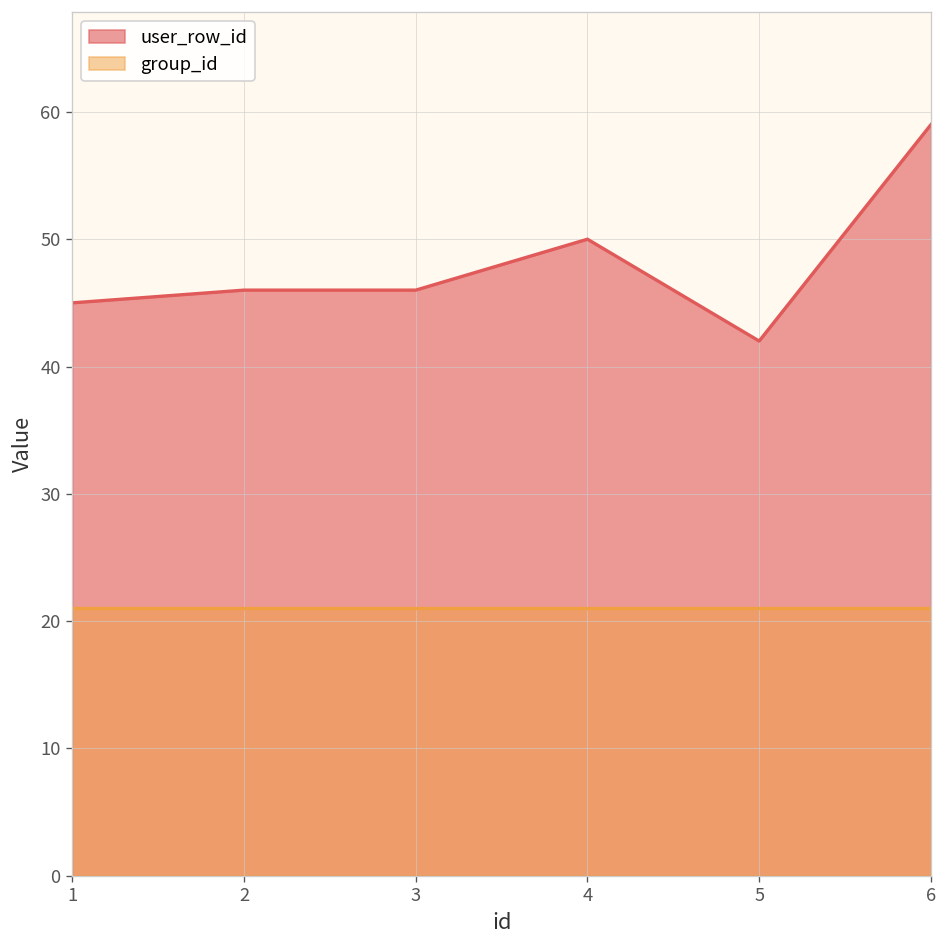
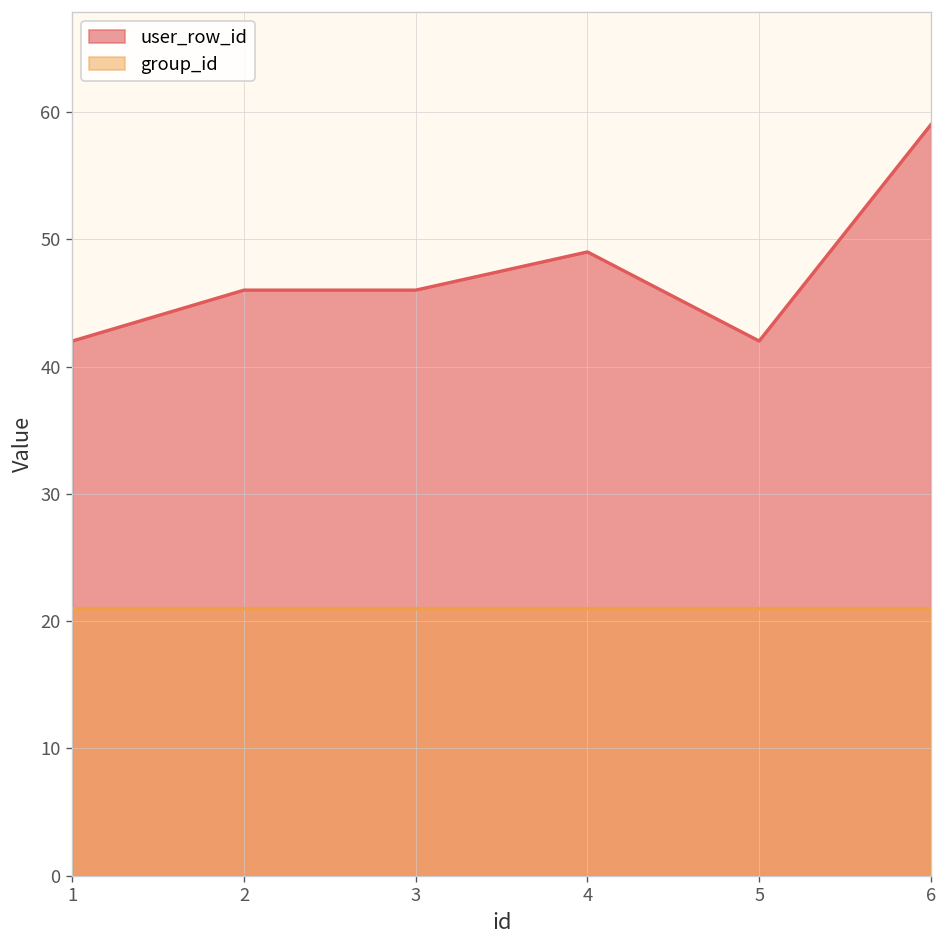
  {
    "user_row_id": {
-     "1": 45,
+     "1": 42,
      "2": 46,
      "3": 46,
-     "4": 50,
+     "4": 49,
      "5": 42,
      "6": 59
    },
    "group_id": {
      "1": 21,
      "2": 21,
      "3": 21,
      "4": 21,
      "5": 21,
      "6": 21
    }
  }
